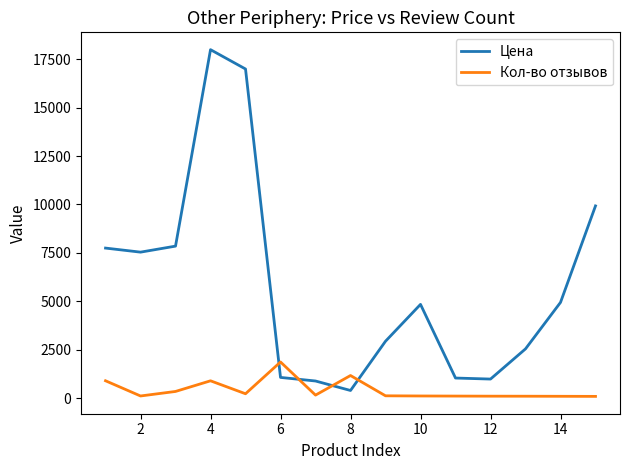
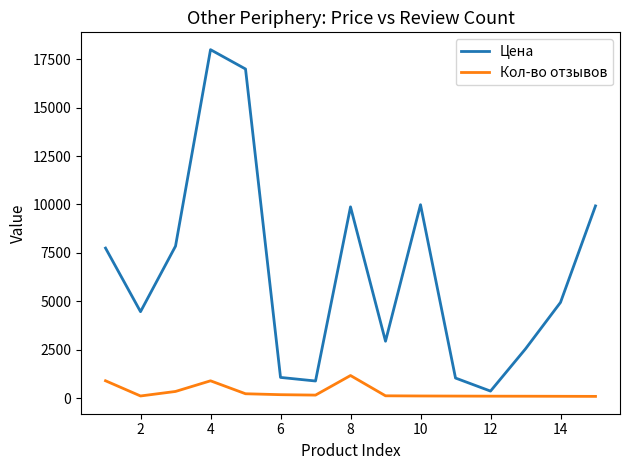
  {
    "Цена": {
-     "2": 7500,
+     "2": 4500,
      "4": 18000,
      "6": 1100,
-     "8": 400,
-     "10": 4800,
-     "12": 1000,
+     "8": 9900,
+     "10": 10000,
+     "12": 400,
      "14": 4900
    },
    "Кол-во отзывов": {
      "2": 100,
      "4": 900,
-     "6": 1900,
+     "6": 200,
      "8": 1200,
      "10": 100,
      "12": 100,
      "14": 100
    }
  }
